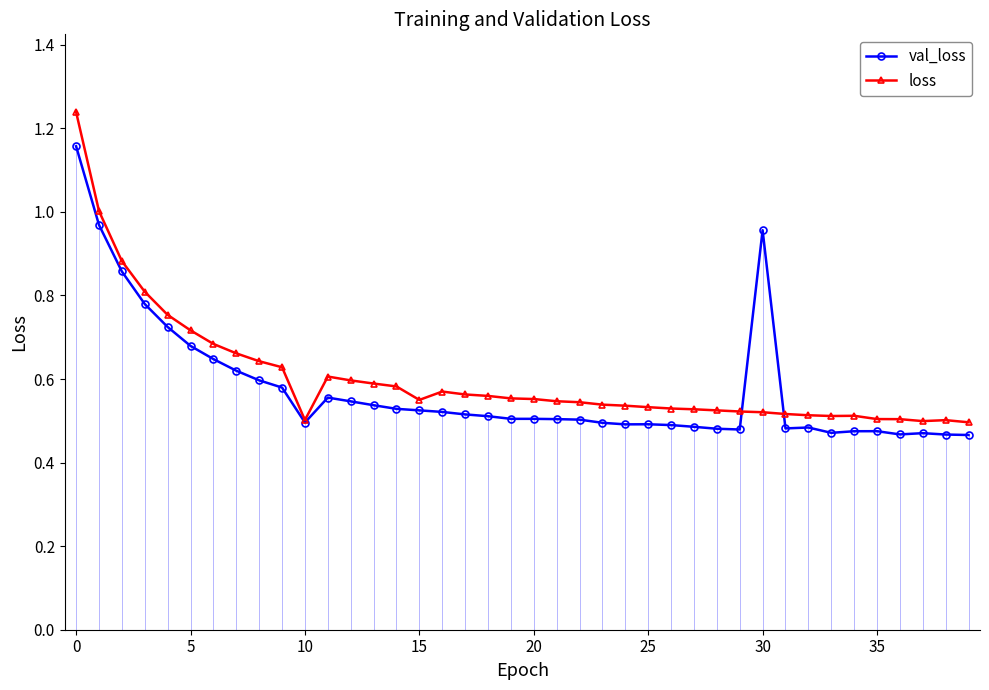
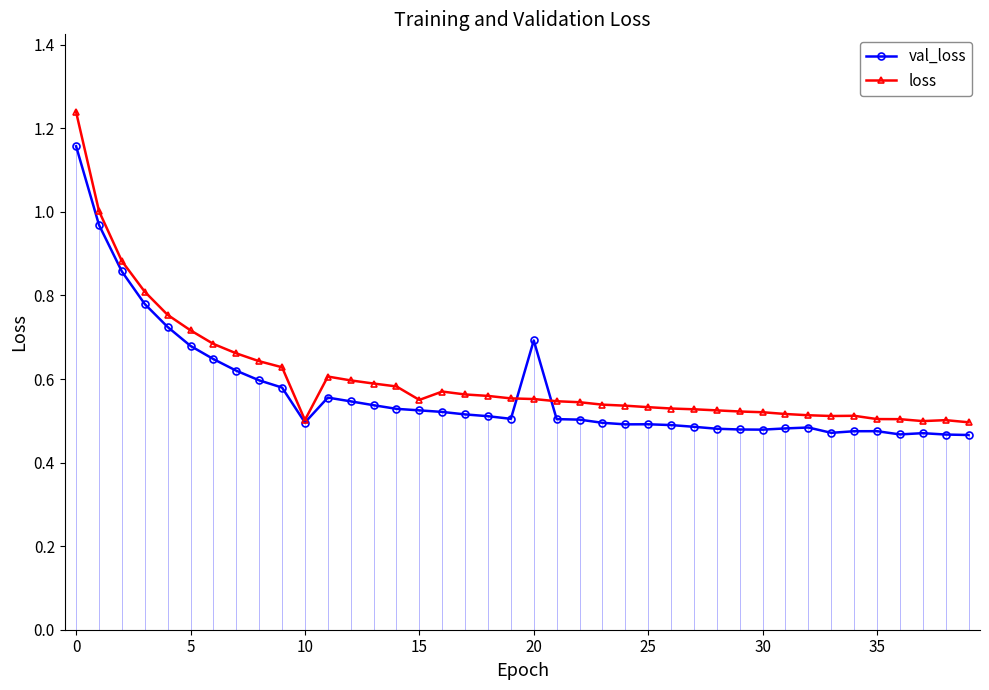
  {
    "val_loss": {
      "0": 1.16,
      "5": 0.68,
      "15": 0.52,
-     "20": 0.50,
+     "20": 0.69,
      "25": 0.49,
-     "30": 0.96,
+     "30": 0.48,
      "35": 0.48
    },
    "loss": {
      "0": 1.24,
      "5": 0.72,
      "15": 0.55,
      "20": 0.55,
      "25": 0.53,
      "30": 0.52,
      "35": 0.50
    }
  }
